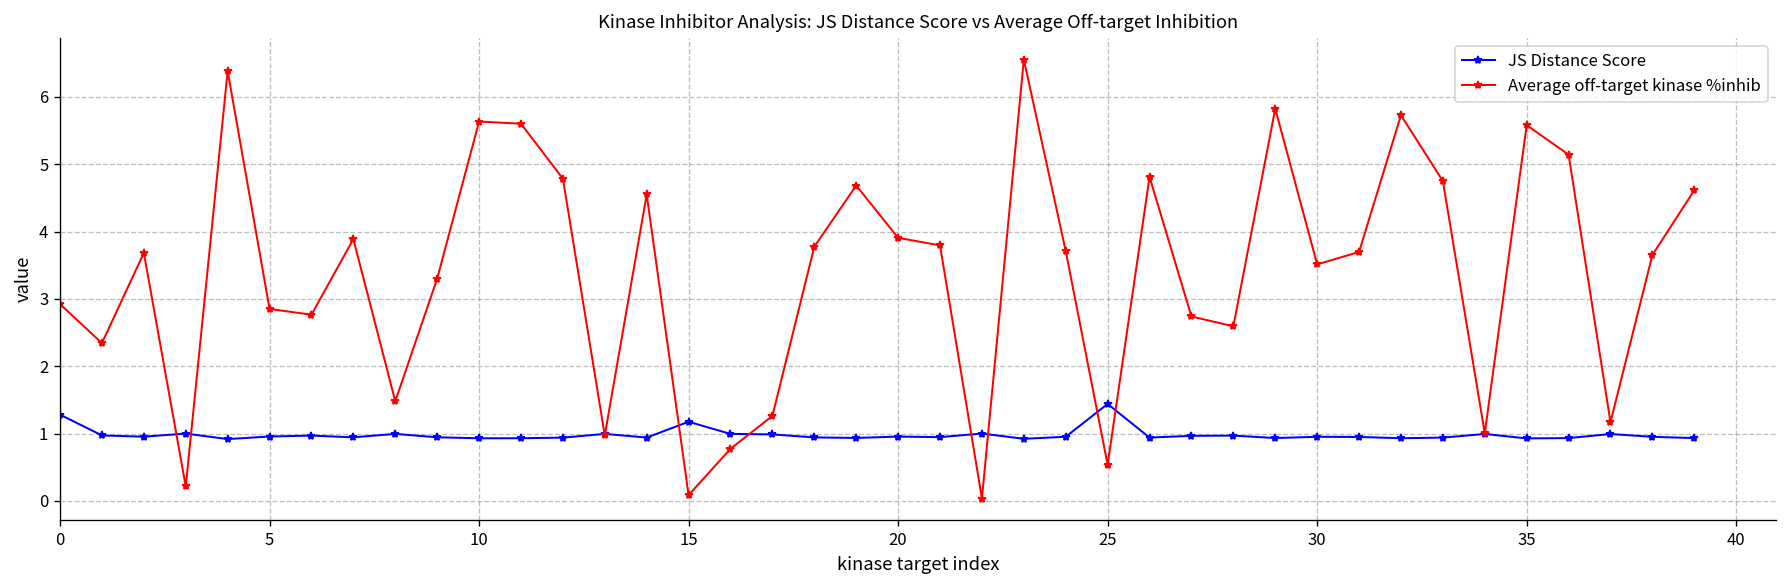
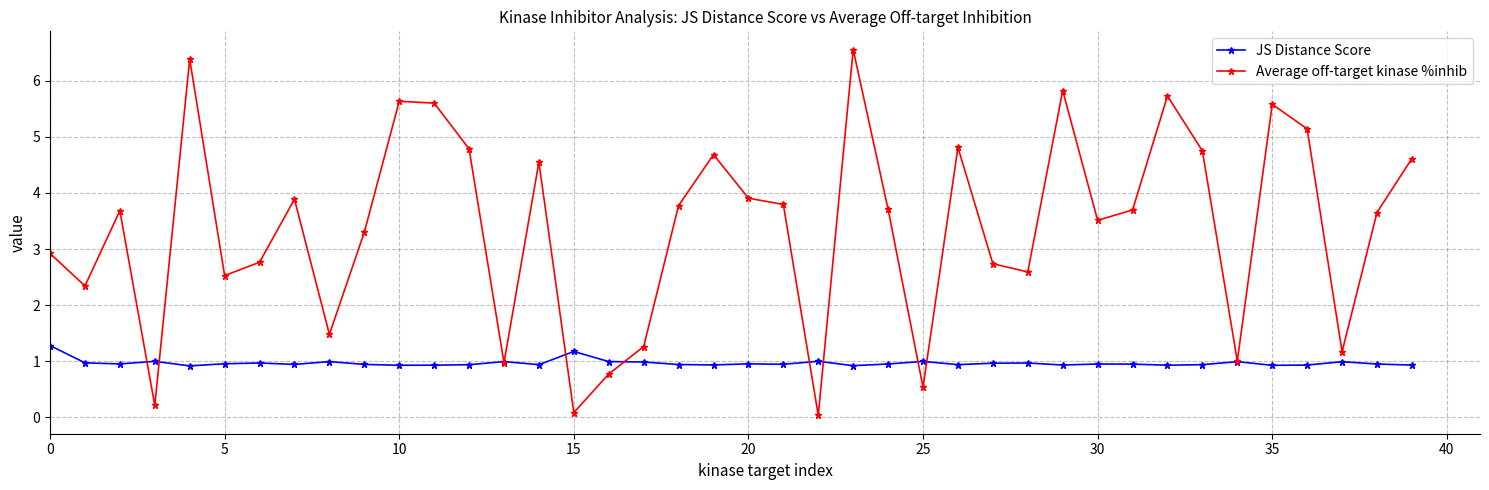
  {
    "JS Distance Score": {
      "0": 1.3,
      "5": 1.0,
      "10": 0.9,
      "15": 1.2,
      "20": 1.0,
-     "25": 1.4,
+     "25": 1.0,
      "30": 1.0,
      "35": 0.9
    },
    "Average off-target kinase %inhib": {
      "0": 2.9,
-     "5": 2.9,
+     "5": 2.5,
      "10": 5.6,
      "15": 0.1,
      "20": 3.9,
      "25": 0.5,
      "30": 3.5,
      "35": 5.6
    }
  }
